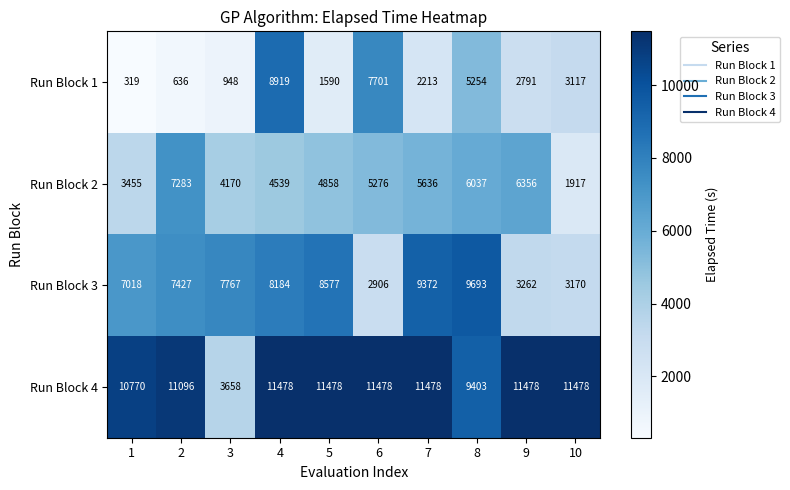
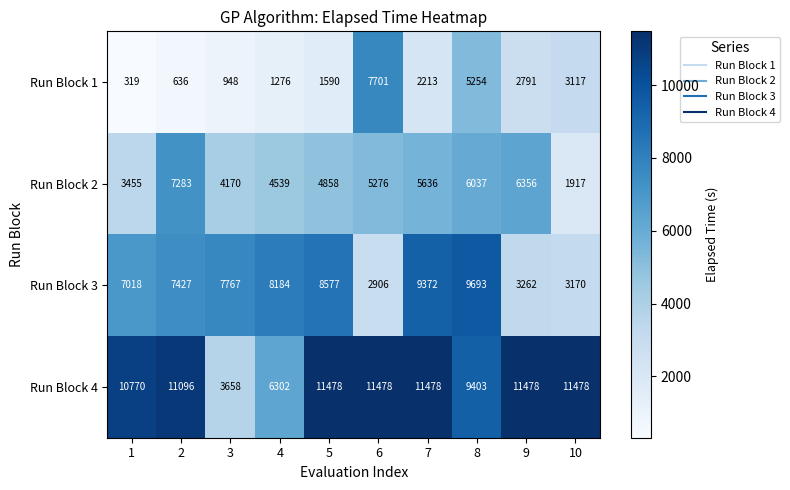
  {
    "Run Block 1": {
      "1": 319,
      "2": 636,
      "3": 948,
-     "4": 8919,
+     "4": 1276,
      "5": 1590,
      "6": 7701,
      "7": 2213,
      "8": 5254,
      "9": 2791,
      "10": 3117
    },
    "Run Block 2": {
      "1": 3455,
      "2": 7283,
      "3": 4170,
      "4": 4539,
      "5": 4858,
      "6": 5276,
      "7": 5636,
      "8": 6037,
      "9": 6356,
      "10": 1917
    },
    "Run Block 3": {
      "1": 7018,
      "2": 7427,
      "3": 7767,
      "4": 8184,
      "5": 8577,
      "6": 2906,
      "7": 9372,
      "8": 9693,
      "9": 3262,
      "10": 3170
    },
    "Run Block 4": {
      "1": 10770,
      "2": 11096,
      "3": 3658,
-     "4": 11478,
+     "4": 6302,
      "5": 11478,
      "6": 11478,
      "7": 11478,
      "8": 9403,
      "9": 11478,
      "10": 11478
    }
  }
